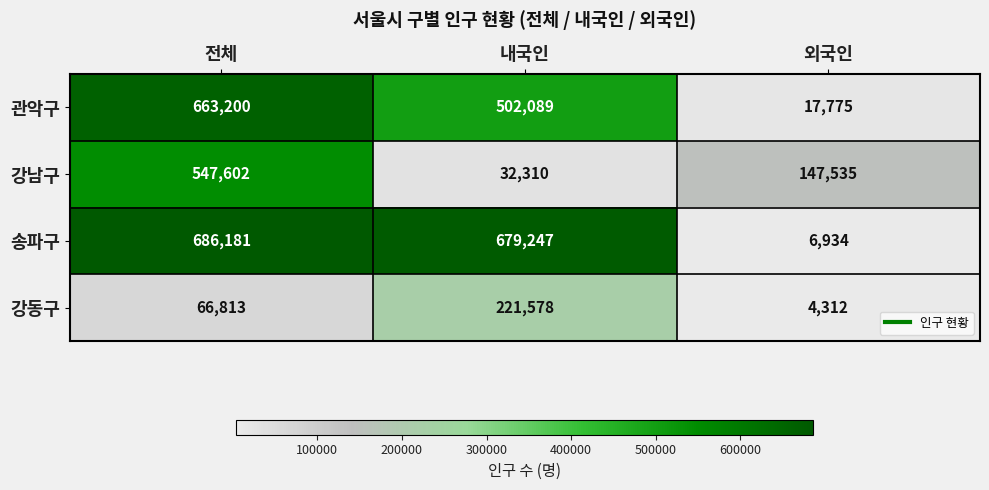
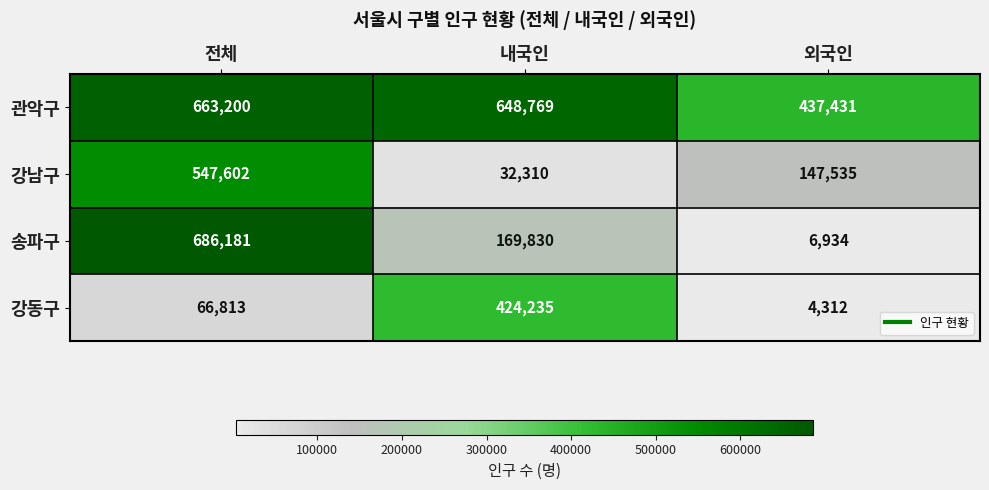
  {
    "관악구": {
      "전체": "663,200",
-     "내국인": "502,089",
-     "외국인": "17,775"
+     "내국인": "648,769",
+     "외국인": "437,431"
    },
    "강남구": {
      "전체": "547,602",
      "내국인": "32,310",
      "외국인": "147,535"
    },
    "송파구": {
      "전체": "686,181",
-     "내국인": "679,247",
+     "내국인": "169,830",
      "외국인": "6,934"
    },
    "강동구": {
      "전체": "66,813",
-     "내국인": "221,578",
+     "내국인": "424,235",
      "외국인": "4,312"
    }
  }
